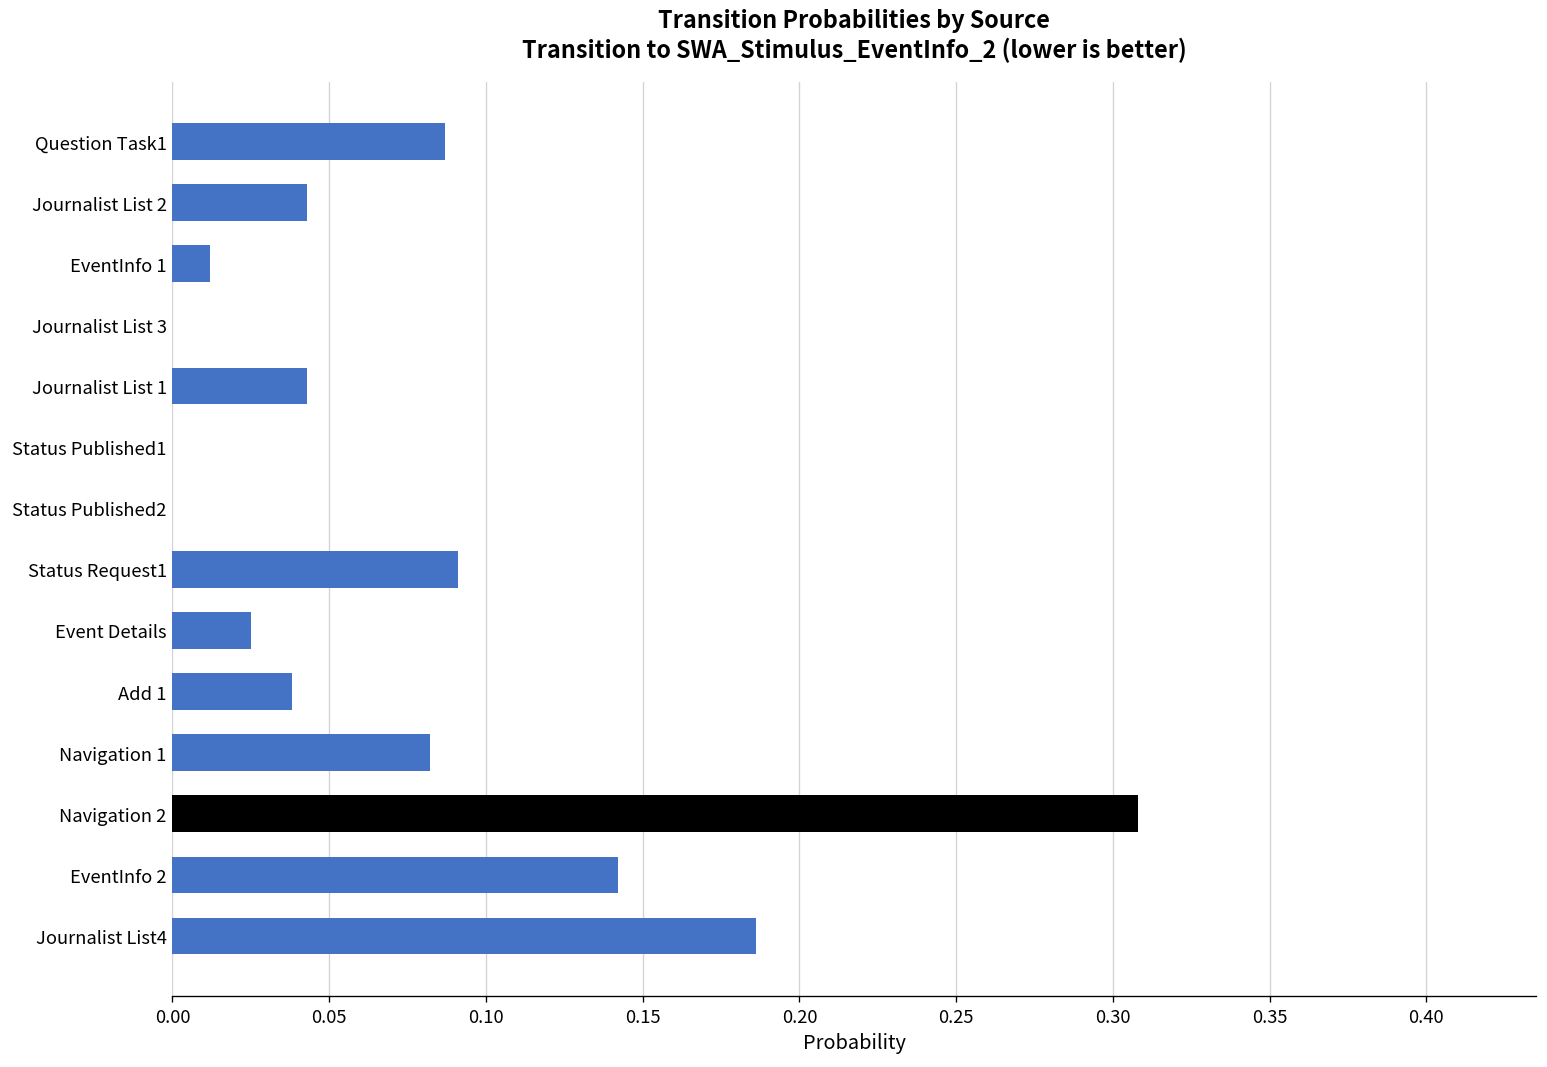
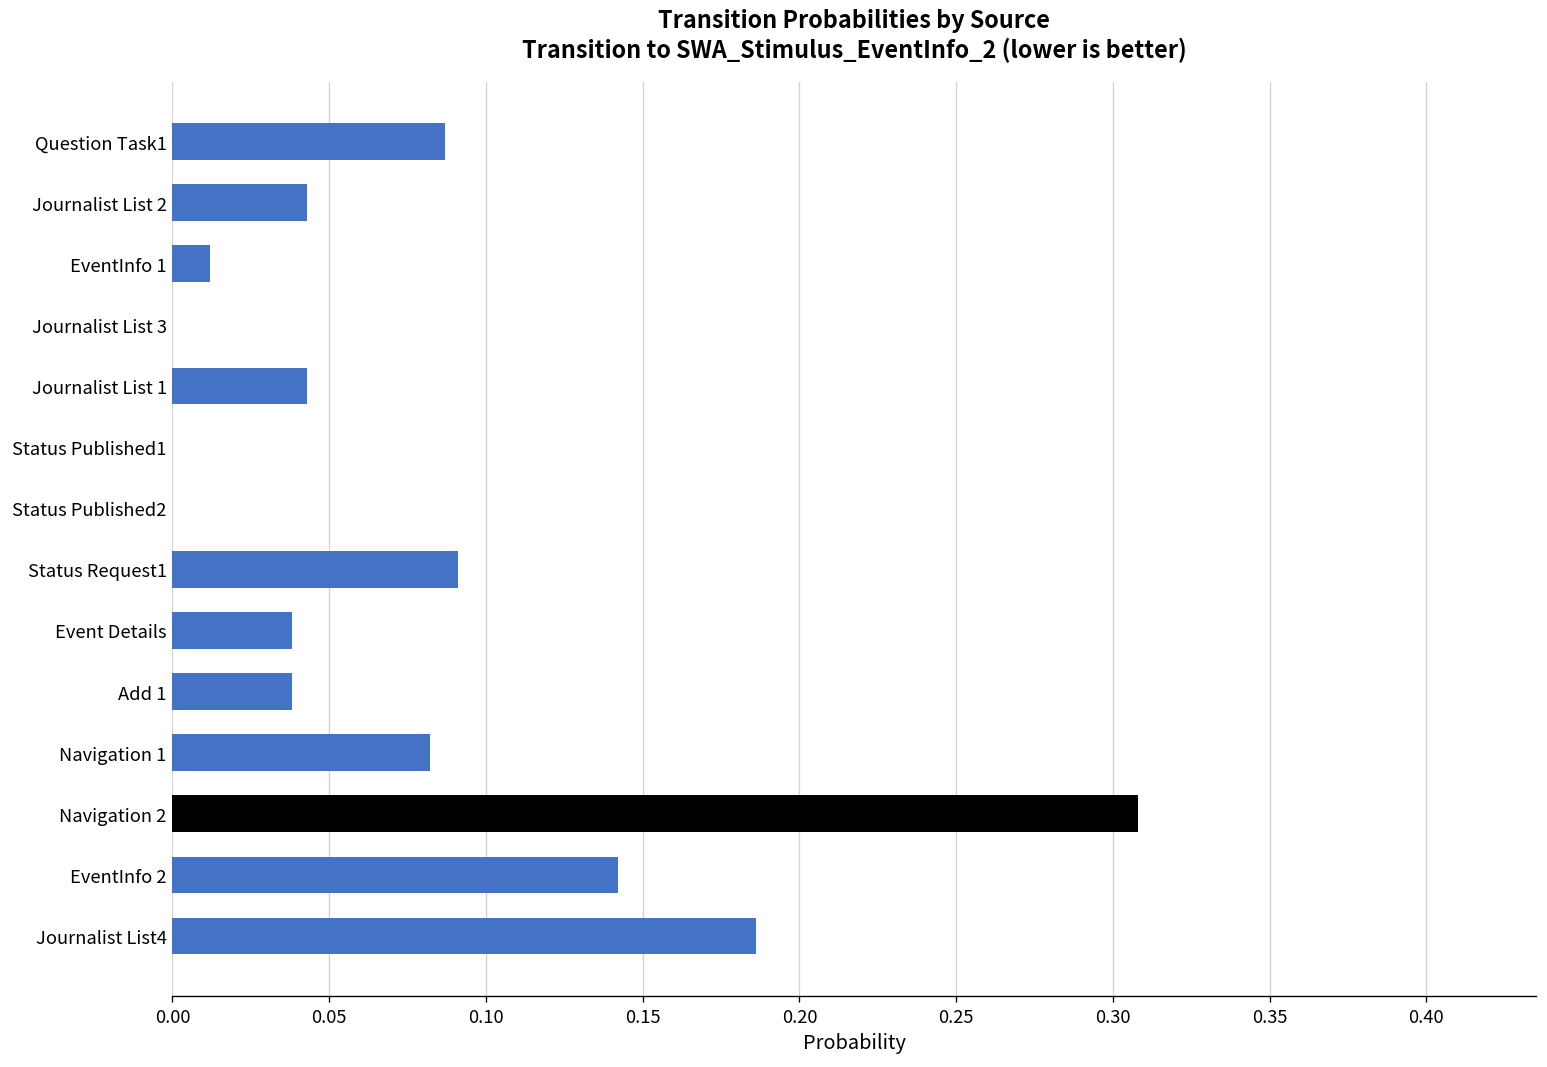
  {
    "Question Task1": 0.087,
    "Journalist List 2": 0.043,
    "EventInfo 1": 0.012,
    "Journalist List 3": 0.000,
    "Journalist List 1": 0.043,
    "Status Published1": 0.000,
    "Status Published2": 0.000,
    "Status Request1": 0.091,
-   "Event Details": 0.025,
+   "Event Details": 0.038,
    "Add 1": 0.038,
    "Navigation 1": 0.082,
    "Navigation 2": 0.308,
    "EventInfo 2": 0.142,
    "Journalist List4": 0.186
  }
